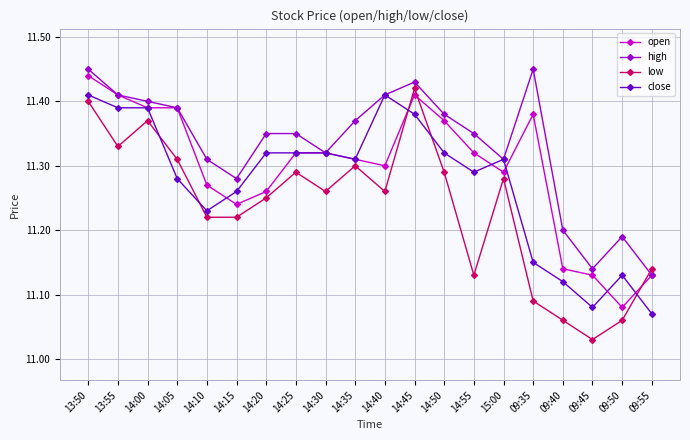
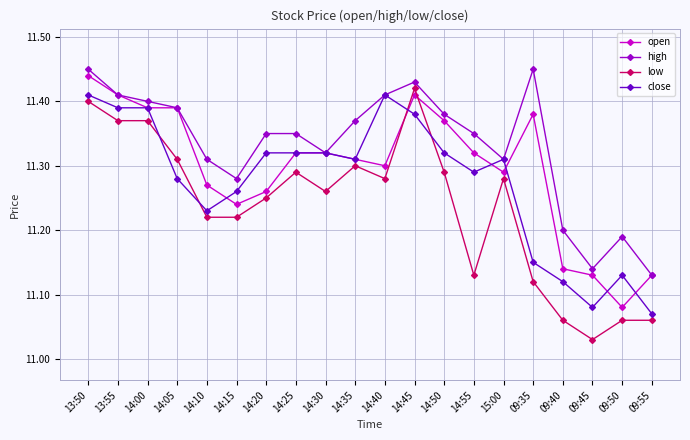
  {
    "low": {
      "13:50": 11.40,
-     "13:55": 11.33,
+     "13:55": 11.37,
      "14:00": 11.37,
      "14:05": 11.31,
      "14:10": 11.22,
      "14:15": 11.22,
      "14:20": 11.25,
      "14:25": 11.29,
      "14:30": 11.26,
      "14:35": 11.30,
-     "14:40": 11.26,
+     "14:40": 11.28,
      "14:45": 11.42,
      "14:50": 11.29,
      "14:55": 11.13,
      "15:00": 11.28,
-     "09:35": 11.09,
+     "09:35": 11.12,
      "09:40": 11.06,
      "09:45": 11.03,
      "09:50": 11.06,
-     "09:55": 11.14
+     "09:55": 11.06
    }
  }
